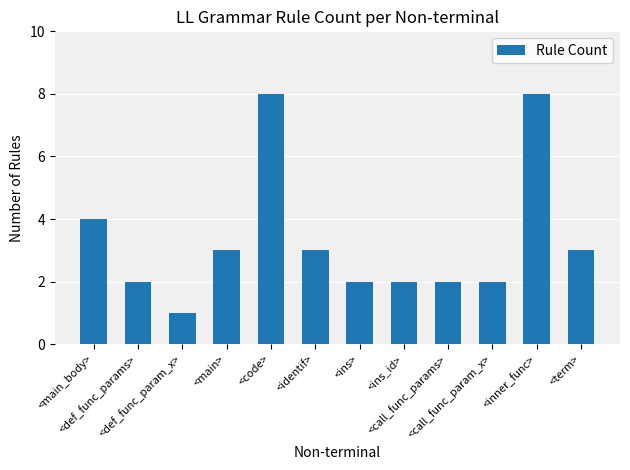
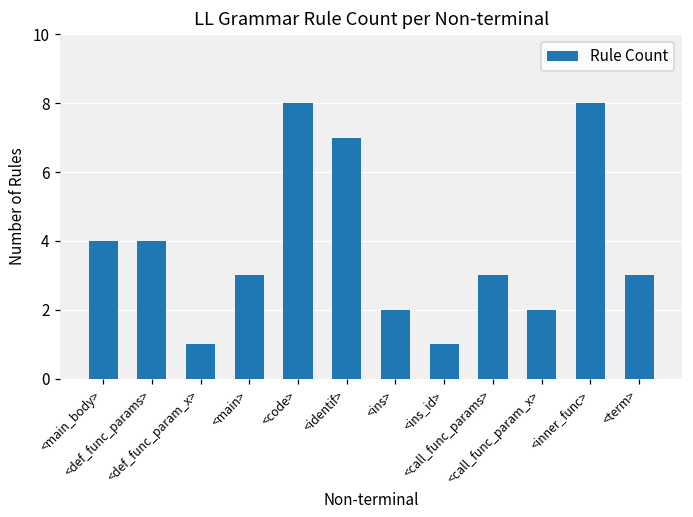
  {
    "<main_body>": 4,
-   "<def_func_params>": 2,
+   "<def_func_params>": 4,
    "<def_func_param_x>": 1,
    "<main>": 3,
    "<code>": 8,
-   "<identif>": 3,
+   "<identif>": 7,
    "<ins>": 2,
-   "<ins_id>": 2,
-   "<call_func_params>": 2,
+   "<ins_id>": 1,
+   "<call_func_params>": 3,
    "<call_func_param_x>": 2,
    "<inner_func>": 8,
    "<term>": 3
  }
